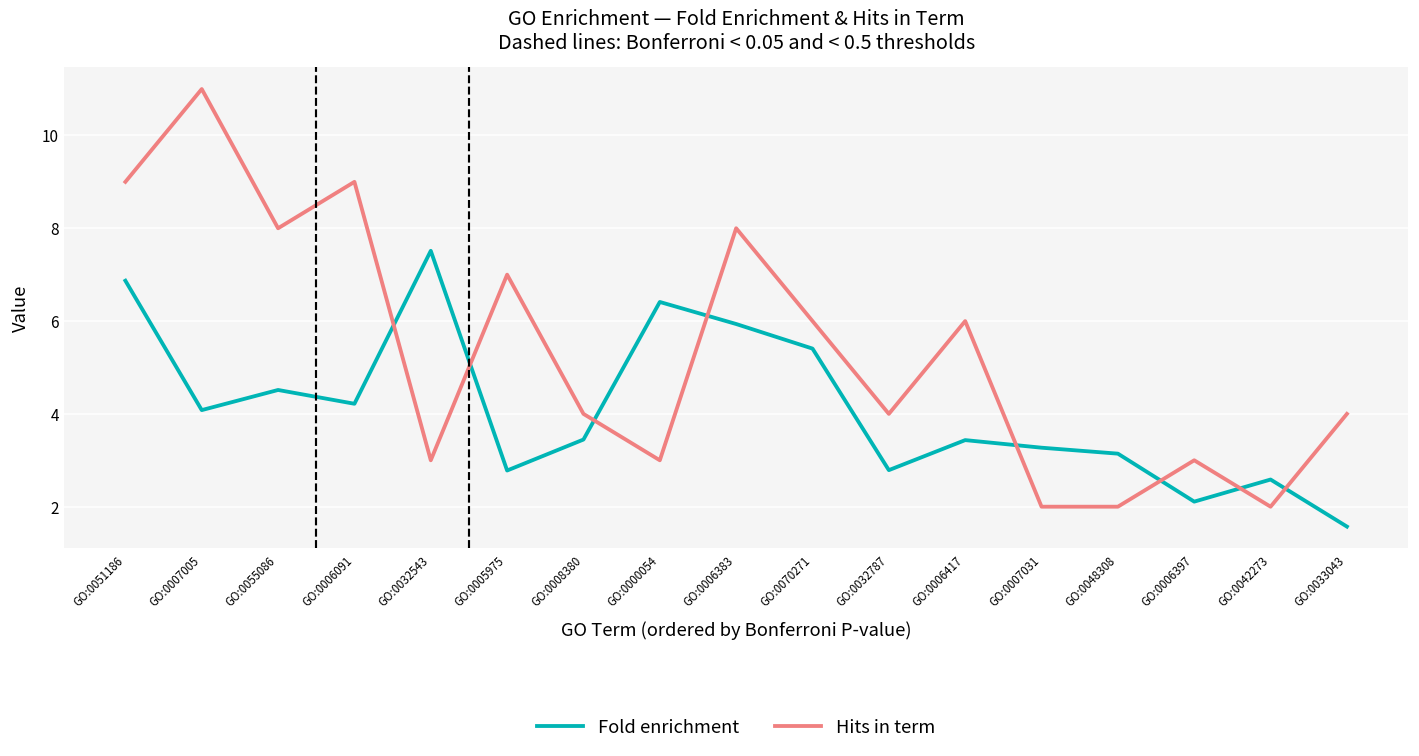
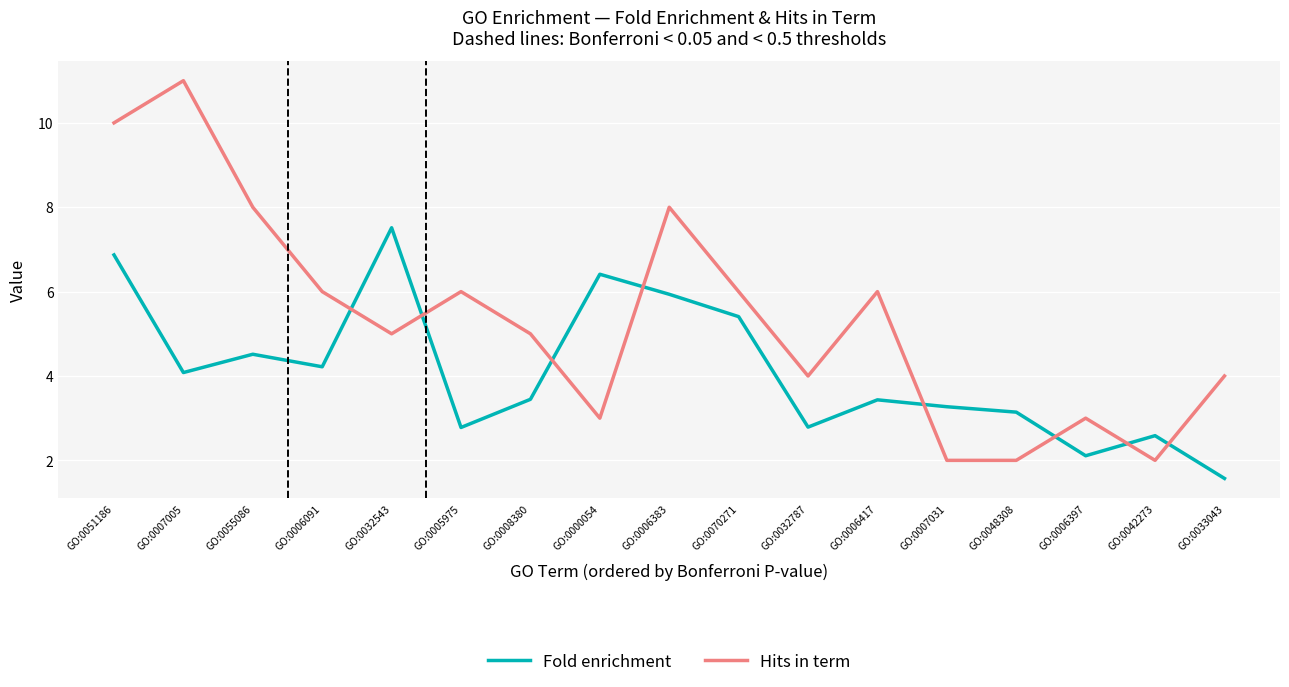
  {
    "Fold enrichment": {
      "GO:0051186": 6.9,
      "GO:0007005": 4.1,
      "GO:0055086": 4.5,
      "GO:0006091": 4.2,
      "GO:0032543": 7.5,
      "GO:0005975": 2.8,
      "GO:0008380": 3.4,
      "GO:0000054": 6.4,
      "GO:0006383": 5.9,
      "GO:0070271": 5.4,
      "GO:0032787": 2.8,
      "GO:0006417": 3.4,
      "GO:0007031": 3.3,
      "GO:0048308": 3.1,
      "GO:0006397": 2.1,
      "GO:0042273": 2.6,
      "GO:0033043": 1.6
    },
    "Hits in term": {
-     "GO:0051186": 9,
+     "GO:0051186": 10,
      "GO:0007005": 11,
      "GO:0055086": 8,
-     "GO:0006091": 9,
-     "GO:0032543": 3,
-     "GO:0005975": 7,
-     "GO:0008380": 4,
+     "GO:0006091": 6,
+     "GO:0032543": 5,
+     "GO:0005975": 6,
+     "GO:0008380": 5,
      "GO:0000054": 3,
      "GO:0006383": 8,
      "GO:0070271": 6,
      "GO:0032787": 4,
      "GO:0006417": 6,
      "GO:0007031": 2,
      "GO:0048308": 2,
      "GO:0006397": 3,
      "GO:0042273": 2,
      "GO:0033043": 4
    }
  }
